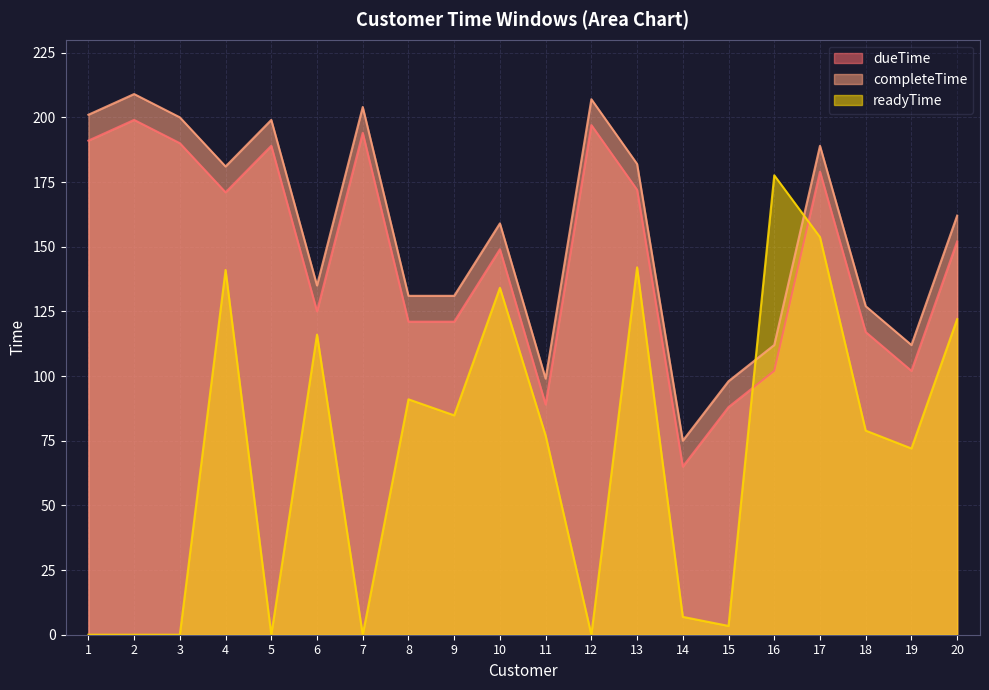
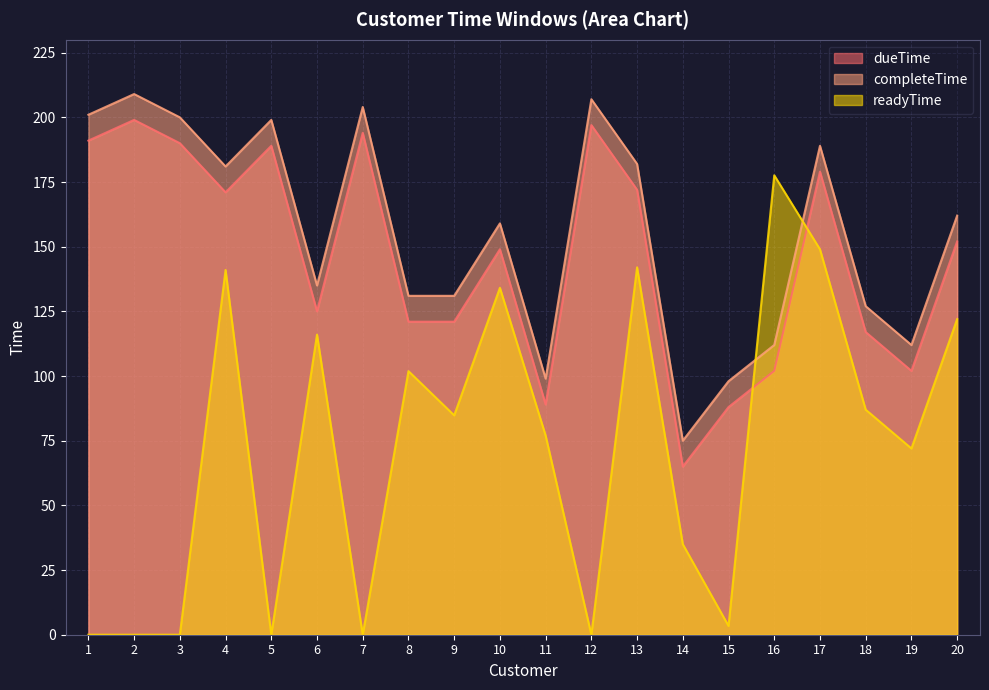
  {
    "readyTime": {
      "1": 0,
      "2": 0,
      "3": 0,
      "4": 141,
      "5": 0,
      "6": 116,
      "7": 0,
-     "8": 91,
+     "8": 102,
      "9": 85,
      "10": 134,
      "11": 77,
      "12": 0,
      "13": 142,
-     "14": 7,
+     "14": 35,
      "15": 3,
      "16": 178,
-     "17": 154,
-     "18": 79,
+     "17": 149,
+     "18": 87,
      "19": 72,
      "20": 122
    }
  }
